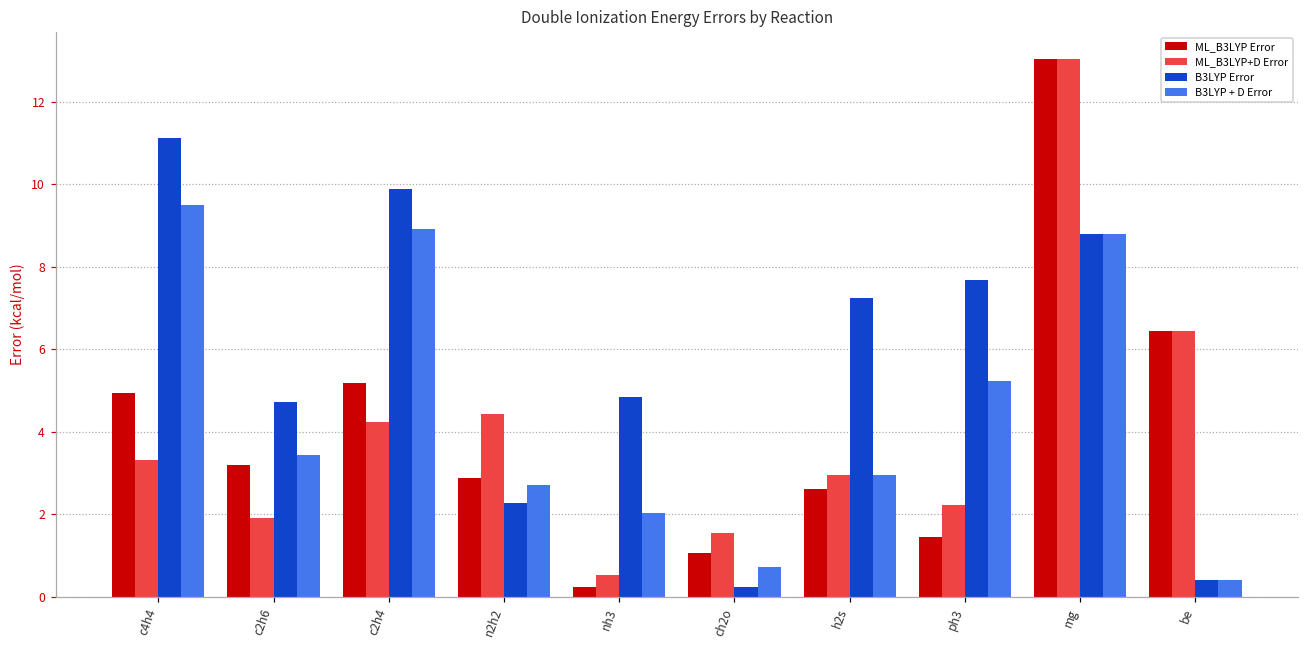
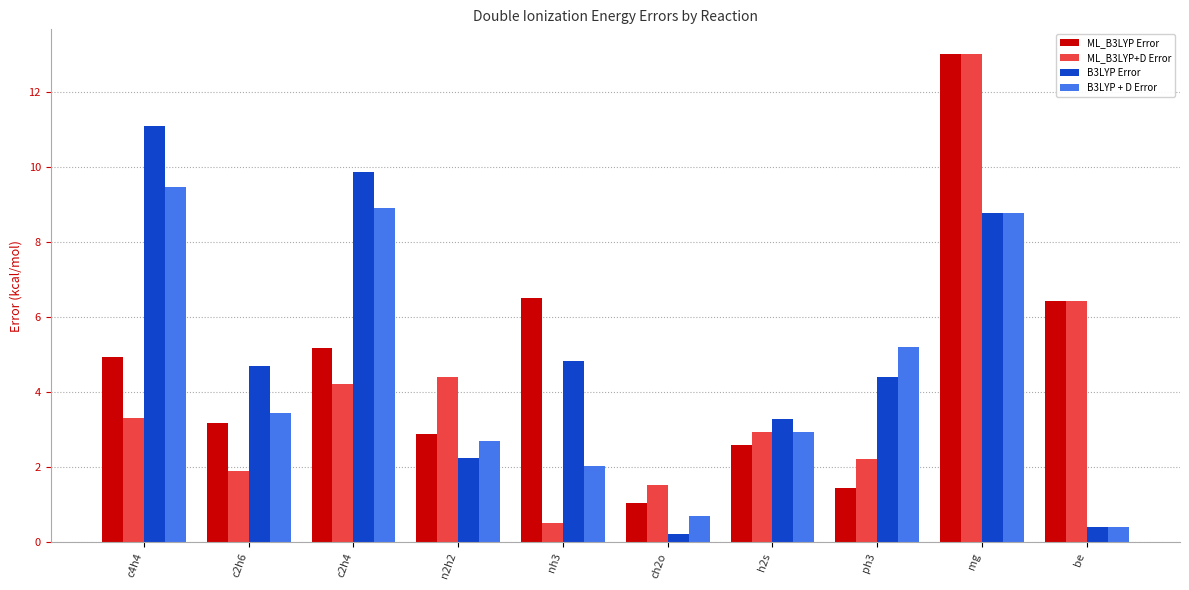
  {
    "ML_B3LYP Error": {
      "c4h4": 4.9,
      "c2h6": 3.2,
      "c2h4": 5.2,
      "n2h2": 2.9,
-     "nh3": 0.2,
+     "nh3": 6.5,
      "ch2o": 1.1,
      "h2s": 2.6,
      "ph3": 1.5,
      "mg": 13.0,
      "be": 6.4
    },
    "ML_B3LYP+D Error": {
      "c4h4": 3.3,
      "c2h6": 1.9,
      "c2h4": 4.2,
      "n2h2": 4.4,
      "nh3": 0.5,
      "ch2o": 1.5,
      "h2s": 2.9,
      "ph3": 2.2,
      "mg": 13.0,
      "be": 6.4
    },
    "B3LYP Error": {
      "c4h4": 11.1,
      "c2h6": 4.7,
      "c2h4": 9.9,
      "n2h2": 2.3,
      "nh3": 4.8,
      "ch2o": 0.2,
-     "h2s": 7.2,
-     "ph3": 7.7,
+     "h2s": 3.3,
+     "ph3": 4.4,
      "mg": 8.8,
      "be": 0.4
    },
    "B3LYP + D Error": {
      "c4h4": 9.5,
      "c2h6": 3.4,
      "c2h4": 8.9,
      "n2h2": 2.7,
      "nh3": 2.0,
      "ch2o": 0.7,
      "h2s": 2.9,
      "ph3": 5.2,
      "mg": 8.8,
      "be": 0.4
    }
  }
